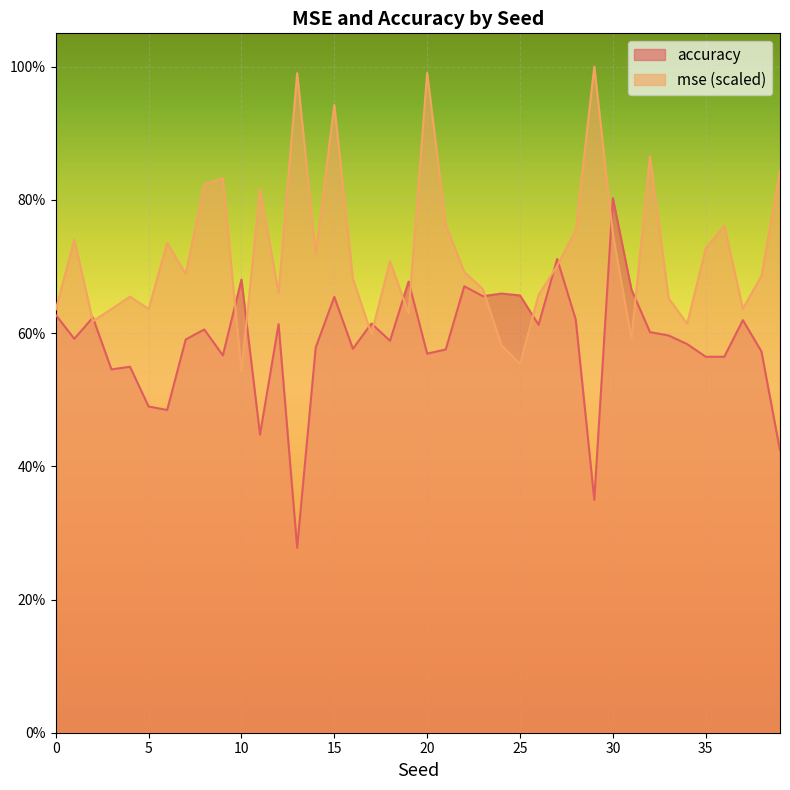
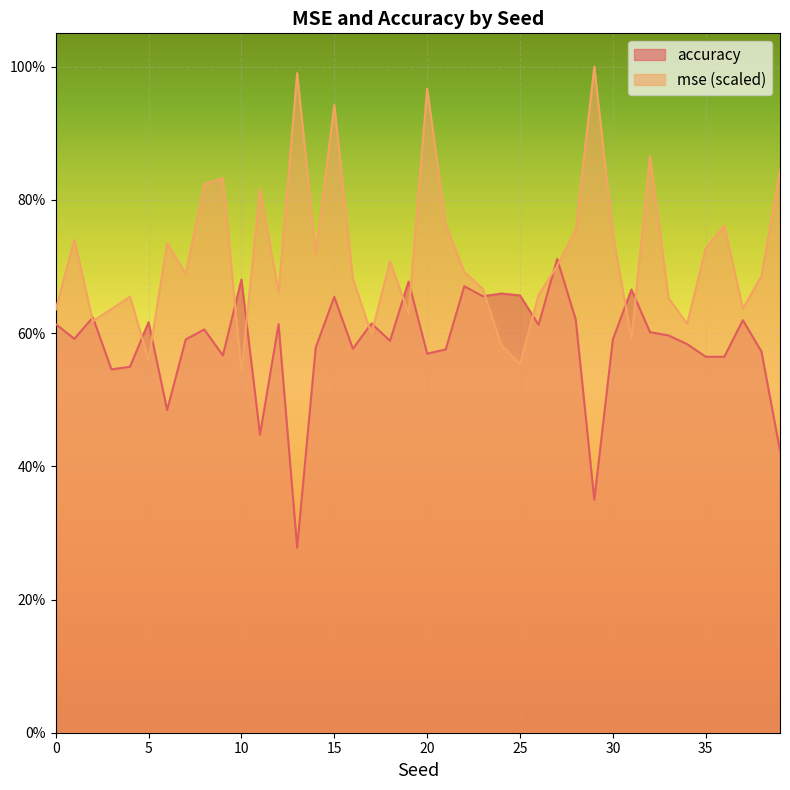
  {
    "accuracy": {
-     "0": "63%",
-     "5": "49%",
+     "0": "61%",
+     "5": "62%",
      "10": "68%",
      "15": "65%",
      "20": "57%",
      "25": "66%",
-     "30": "80%",
+     "30": "59%",
      "35": "56%"
    },
    "mse (scaled)": {
      "0": "64%",
-     "5": "64%",
+     "5": "56%",
      "10": "54%",
      "15": "94%",
-     "20": "99%",
+     "20": "97%",
      "25": "55%",
      "30": "75%",
      "35": "73%"
    }
  }
